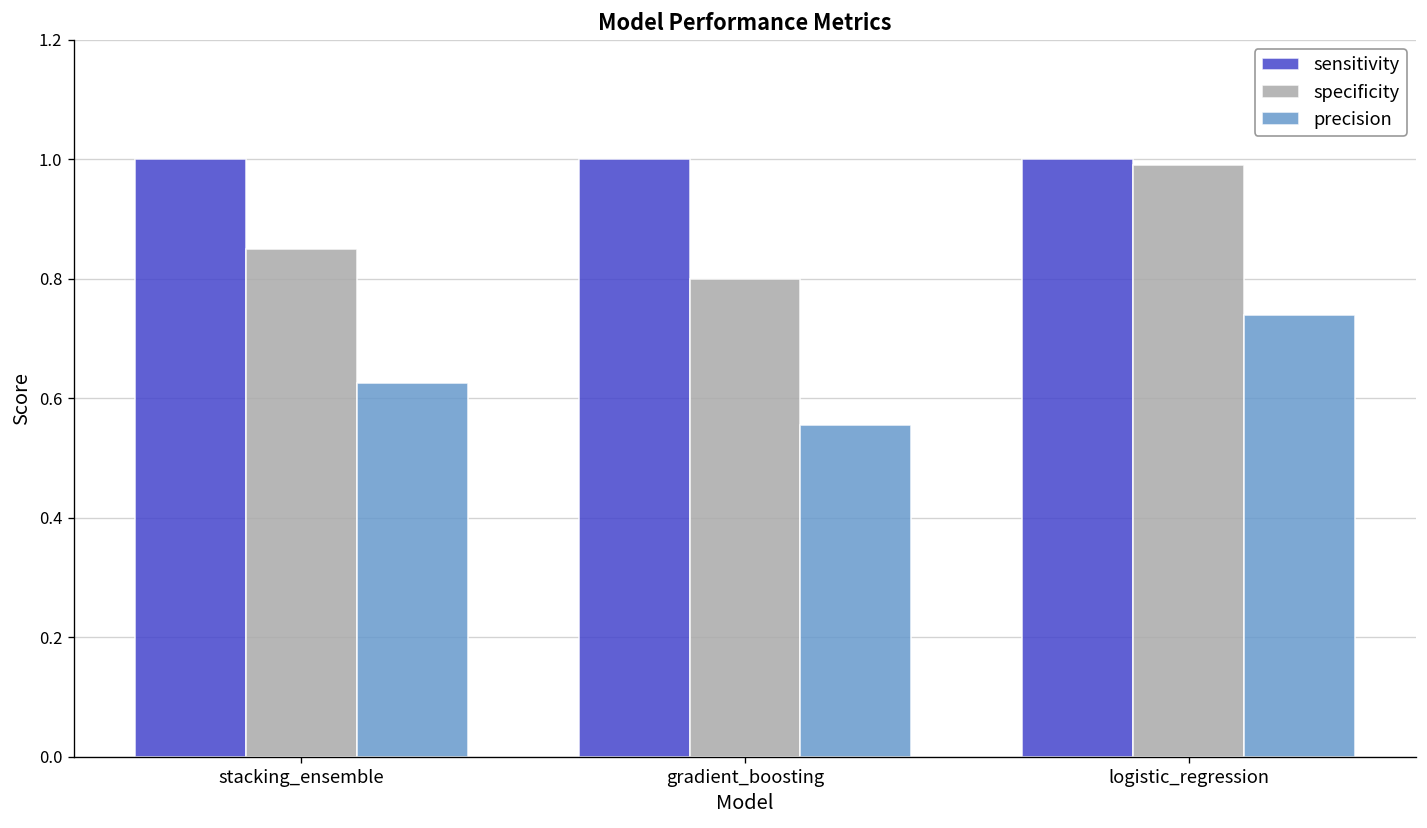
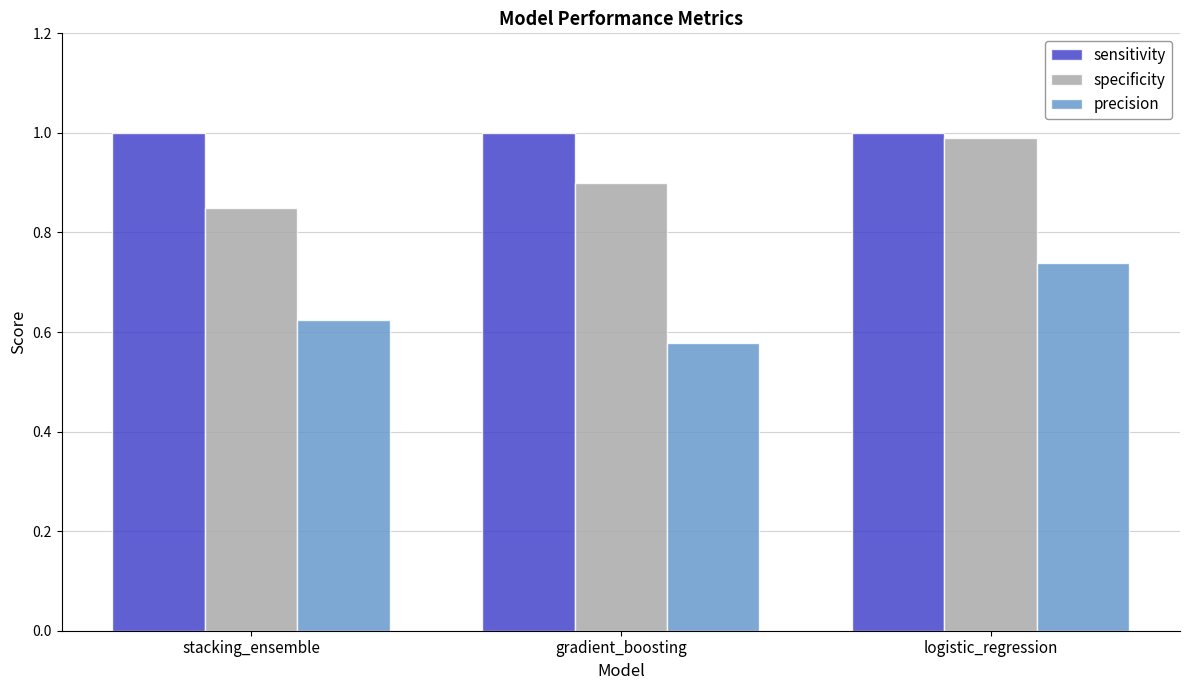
  {
    "sensitivity": {
      "stacking_ensemble": 1.00,
      "gradient_boosting": 1.00,
      "logistic_regression": 1.00
    },
    "specificity": {
      "stacking_ensemble": 0.85,
-     "gradient_boosting": 0.8,
+     "gradient_boosting": 0.9,
      "logistic_regression": 0.99
    },
    "precision": {
      "stacking_ensemble": 0.63,
-     "gradient_boosting": 0.56,
+     "gradient_boosting": 0.58,
      "logistic_regression": 0.74
    }
  }
